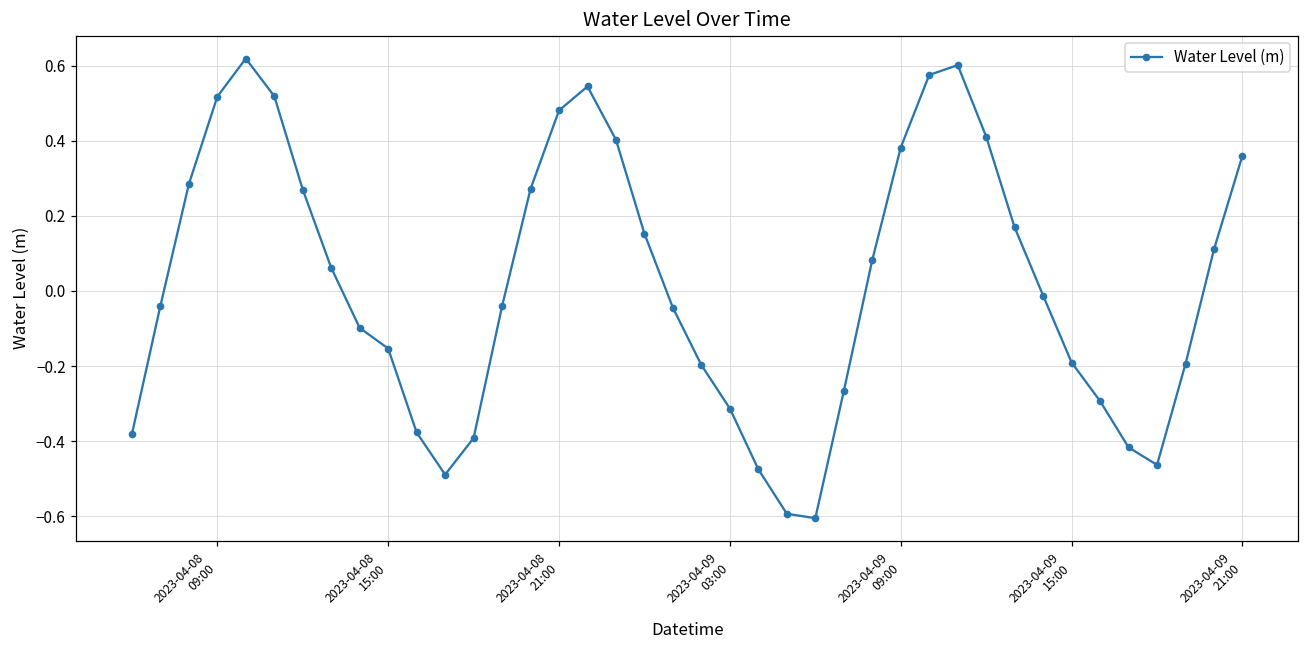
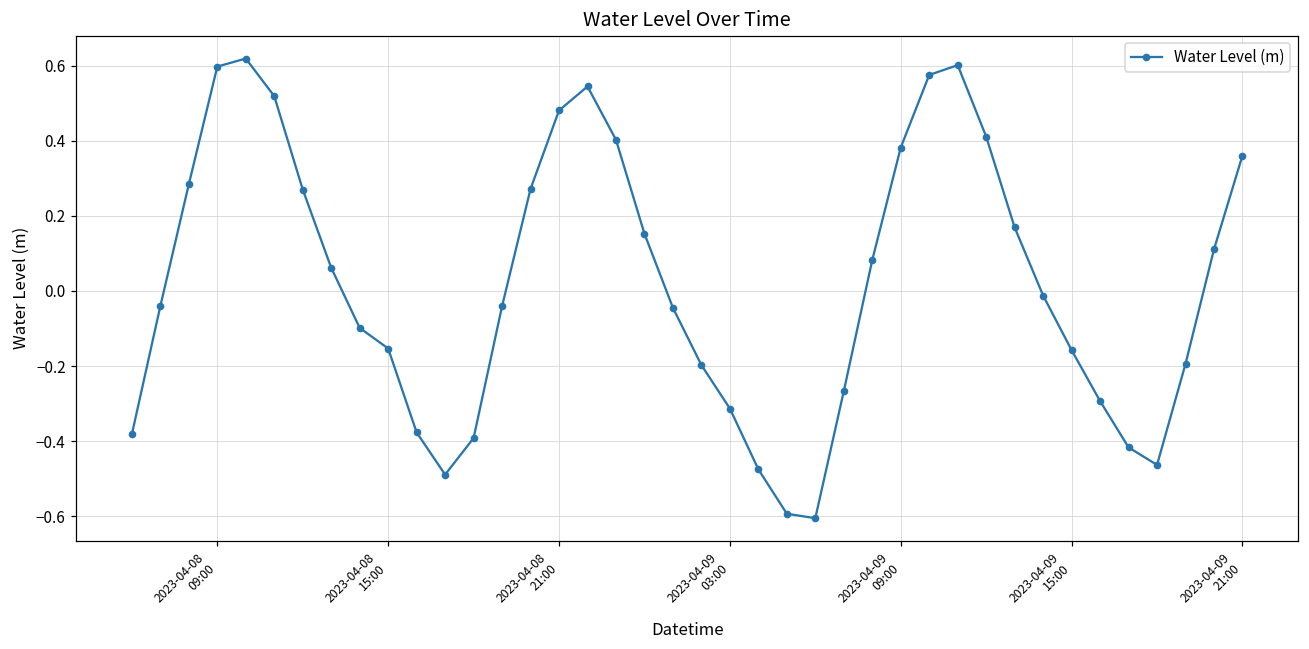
  {
-   "2023-04-08 09:00": 0.52,
+   "2023-04-08 09:00": 0.60,
    "2023-04-08 15:00": -0.15,
    "2023-04-08 21:00": 0.48,
    "2023-04-09 03:00": -0.31,
    "2023-04-09 09:00": 0.38,
-   "2023-04-09 15:00": -0.19,
+   "2023-04-09 15:00": -0.16,
    "2023-04-09 21:00": 0.36
  }
